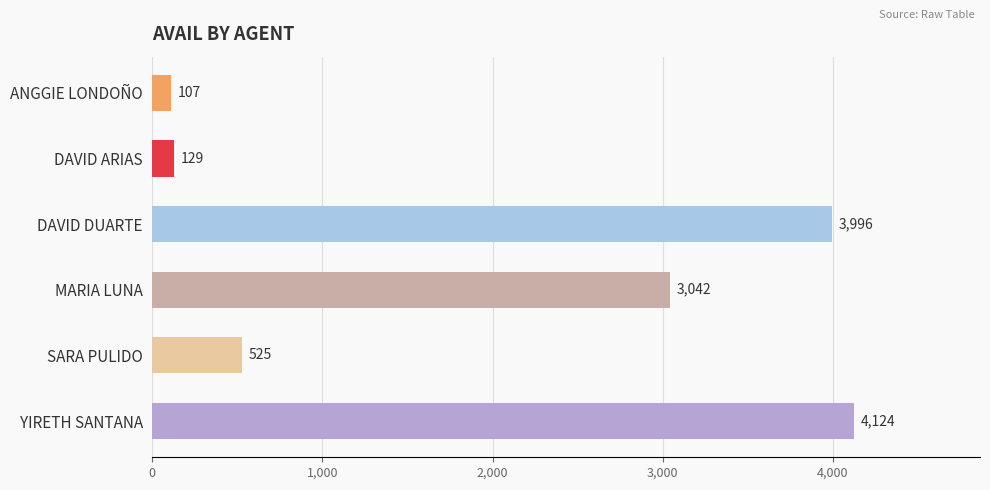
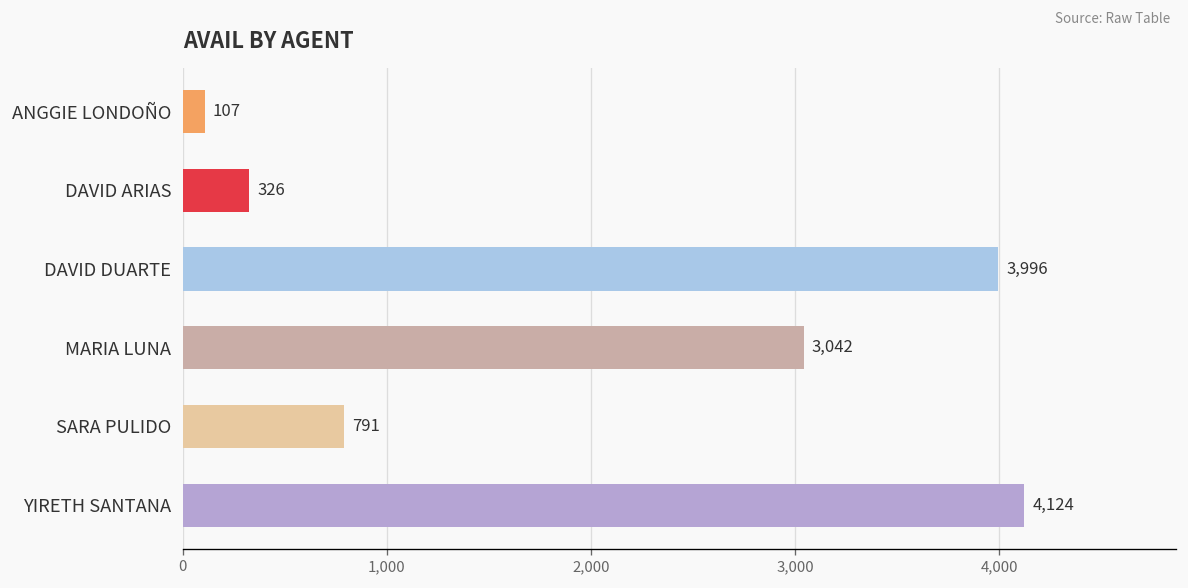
  {
    "ANGGIE LONDOÑO": "107",
-   "DAVID ARIAS": "129",
+   "DAVID ARIAS": "326",
    "DAVID DUARTE": "3,996",
    "MARIA LUNA": "3,042",
-   "SARA PULIDO": "525",
+   "SARA PULIDO": "791",
    "YIRETH SANTANA": "4,124"
  }
